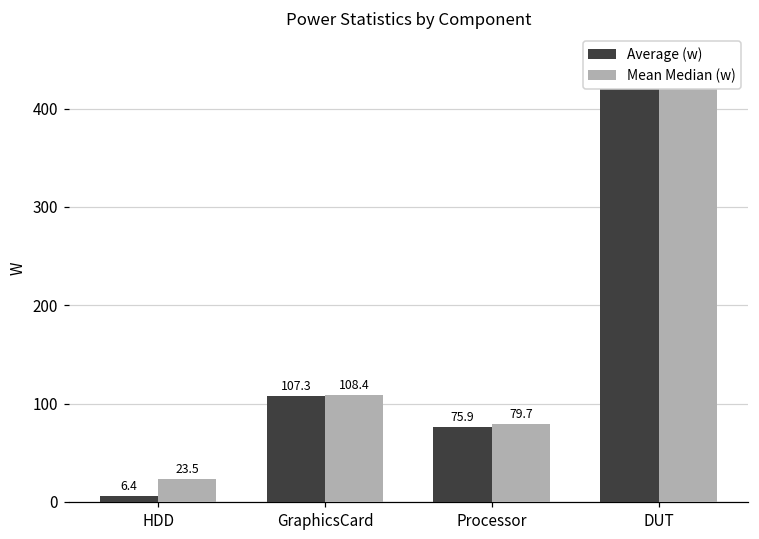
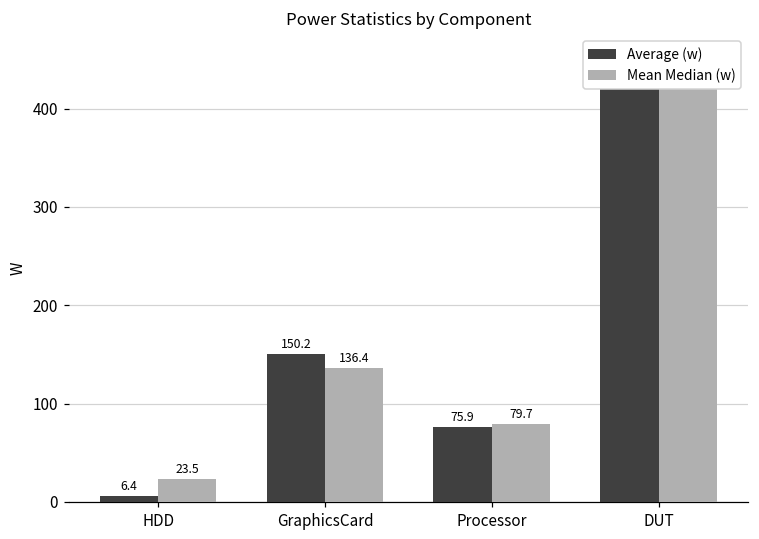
  {
    "Average (w)": {
      "HDD": 6.4,
-     "GraphicsCard": 107.3,
+     "GraphicsCard": 150.2,
      "Processor": 75.9
    },
    "Mean Median (w)": {
      "HDD": 23.5,
-     "GraphicsCard": 108.4,
+     "GraphicsCard": 136.4,
      "Processor": 79.7
    }
  }
